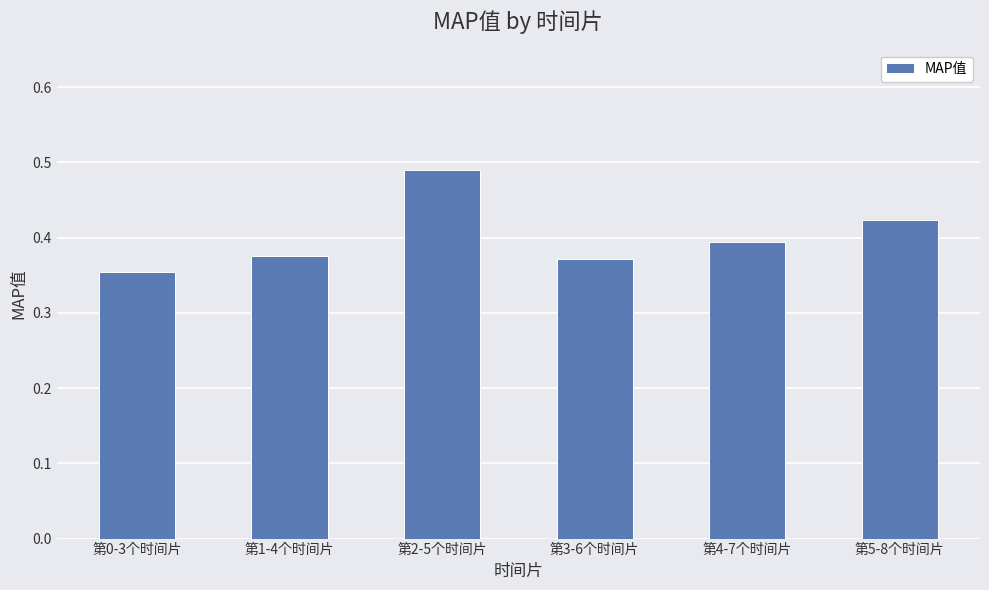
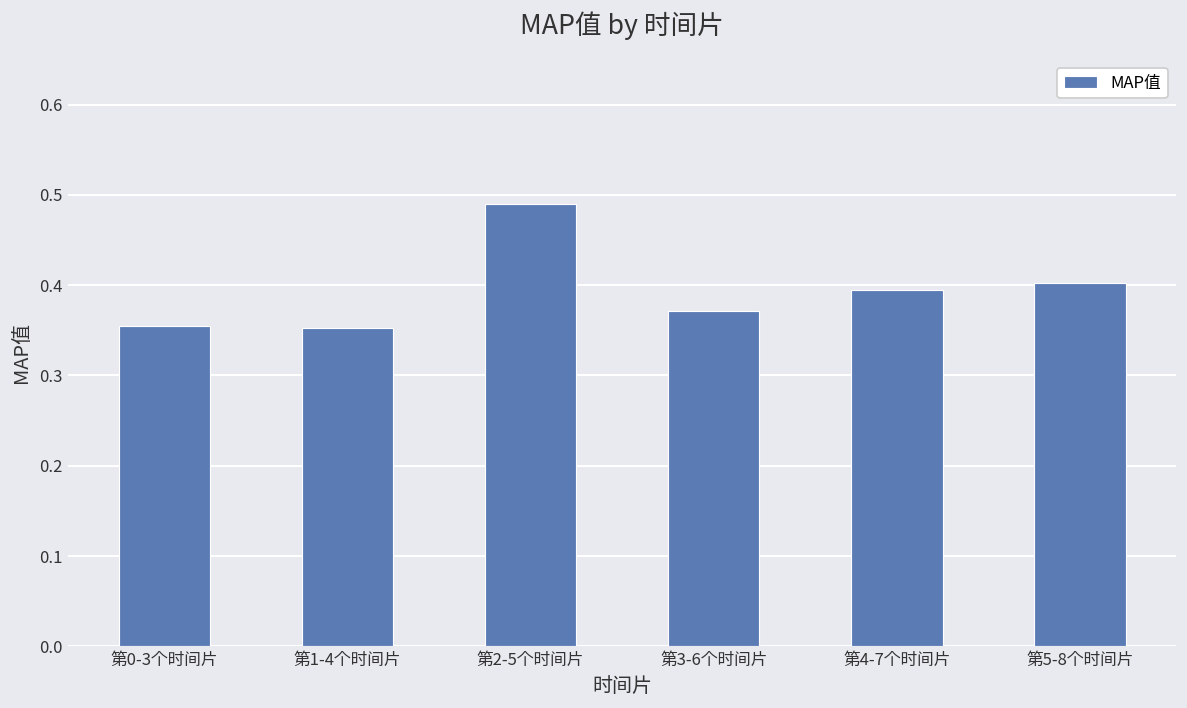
  {
    "第0-3个时间片": 0.35,
-   "第1-4个时间片": 0.38,
+   "第1-4个时间片": 0.35,
    "第2-5个时间片": 0.49,
    "第3-6个时间片": 0.37,
    "第4-7个时间片": 0.39,
-   "第5-8个时间片": 0.42
+   "第5-8个时间片": 0.40
  }
